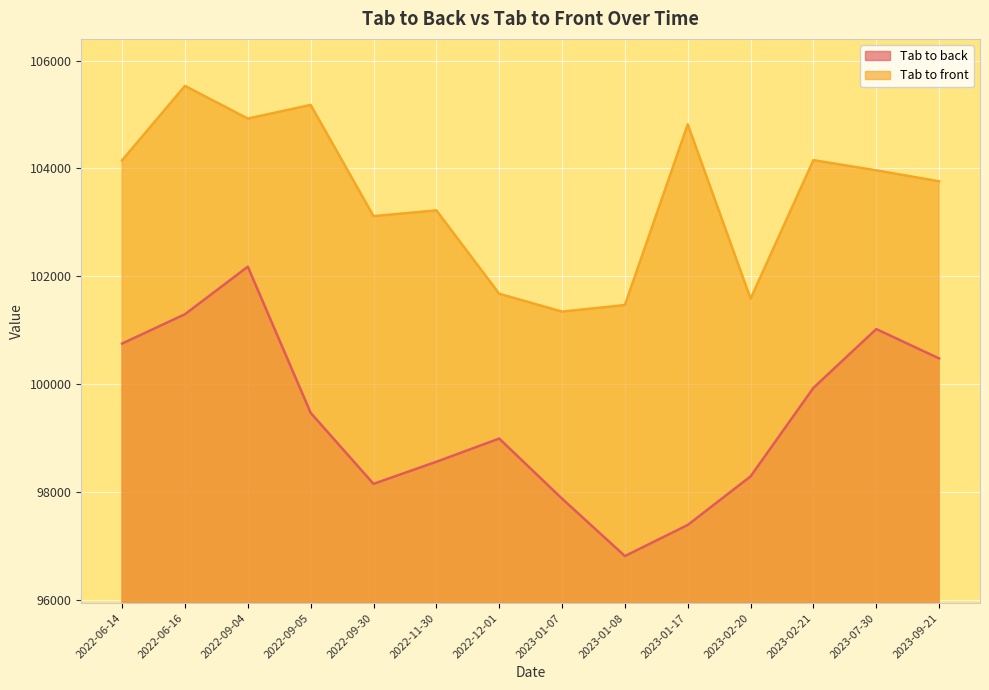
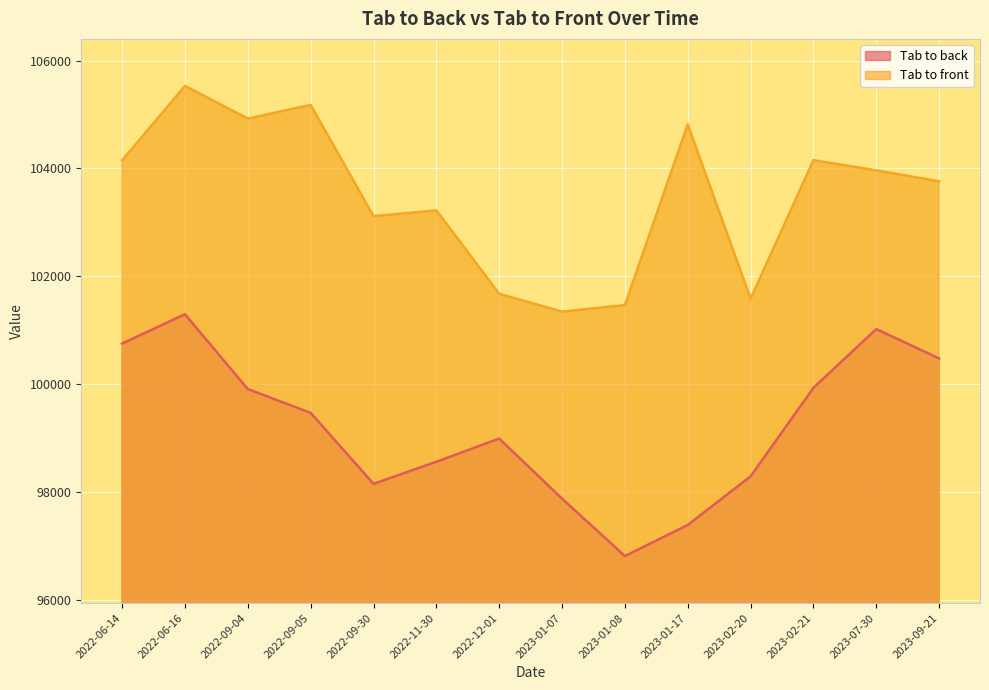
  {
    "Tab to back": {
      "2022-06-14": 100800,
      "2022-06-16": 101300,
-     "2022-09-04": 102200,
+     "2022-09-04": 99900,
      "2022-09-05": 99500,
      "2022-09-30": 98200,
      "2022-11-30": 98600,
      "2022-12-01": 99000,
      "2023-01-07": 97900,
      "2023-01-08": 96800,
      "2023-01-17": 97400,
      "2023-02-20": 98300,
      "2023-02-21": 99900,
      "2023-07-30": 101000,
      "2023-09-21": 100500
    },
    "Tab to front": {
      "2022-06-14": 104200,
      "2022-06-16": 105500,
      "2022-09-04": 104900,
      "2022-09-05": 105200,
      "2022-09-30": 103100,
      "2022-11-30": 103200,
      "2022-12-01": 101700,
      "2023-01-07": 101300,
      "2023-01-08": 101500,
      "2023-01-17": 104800,
      "2023-02-20": 101600,
      "2023-02-21": 104200,
      "2023-07-30": 104000,
      "2023-09-21": 103800
    }
  }
